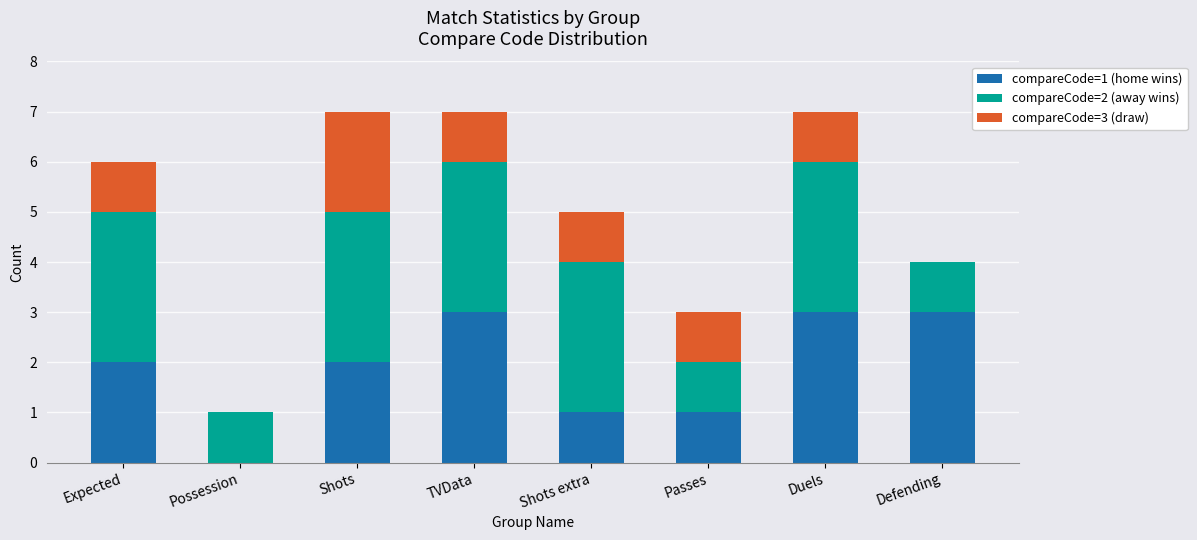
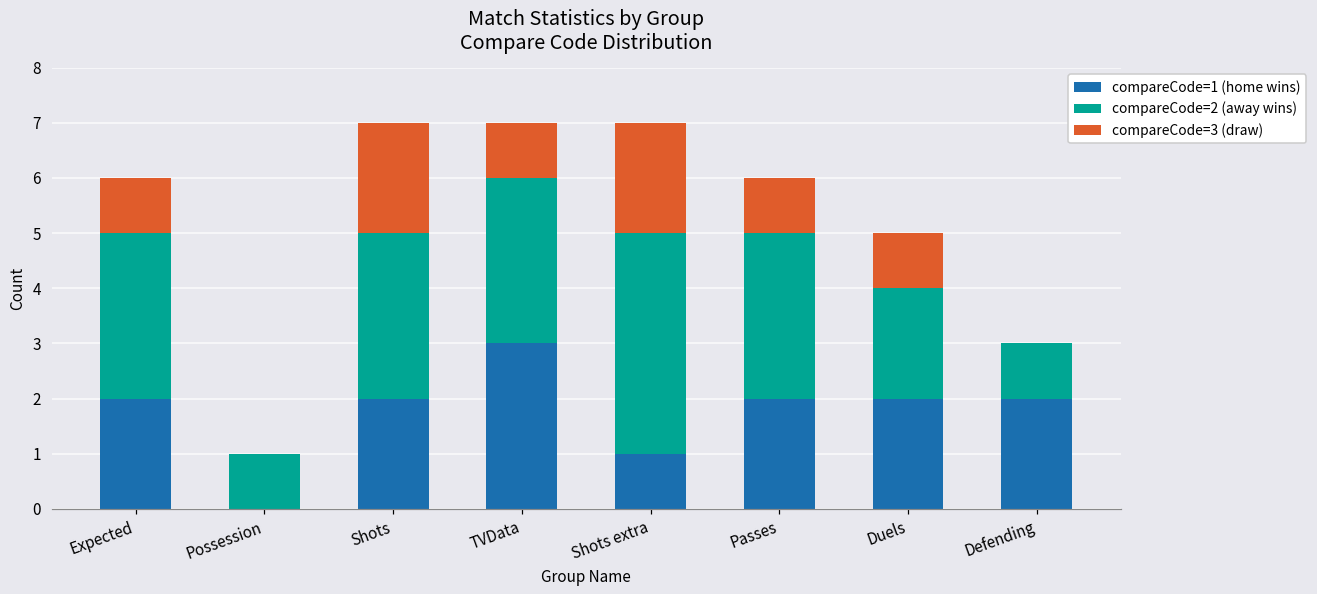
  {
    "compareCode=1 (home wins)": {
      "Expected": 2,
      "Possession": 0,
      "Shots": 2,
      "TVData": 3,
      "Shots extra": 1,
-     "Passes": 1,
-     "Duels": 3,
-     "Defending": 3
+     "Passes": 2,
+     "Duels": 2,
+     "Defending": 2
    },
    "compareCode=2 (away wins)": {
      "Expected": 3,
      "Possession": 1,
      "Shots": 3,
      "TVData": 3,
-     "Shots extra": 3,
-     "Passes": 1,
-     "Duels": 3,
+     "Shots extra": 4,
+     "Passes": 3,
+     "Duels": 2,
      "Defending": 1
    },
    "compareCode=3 (draw)": {
      "Expected": 1,
      "Possession": 0,
      "Shots": 2,
      "TVData": 1,
-     "Shots extra": 1,
+     "Shots extra": 2,
      "Passes": 1,
      "Duels": 1,
      "Defending": 0
    }
  }
